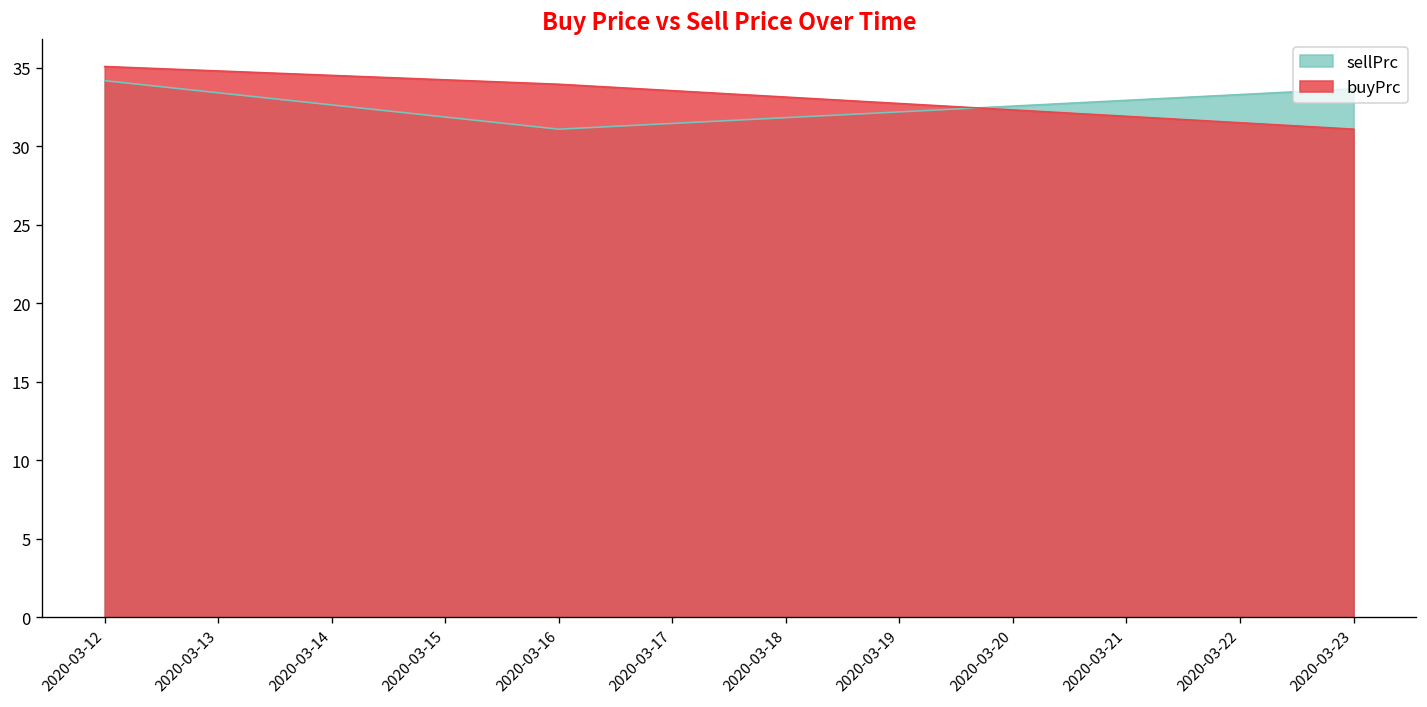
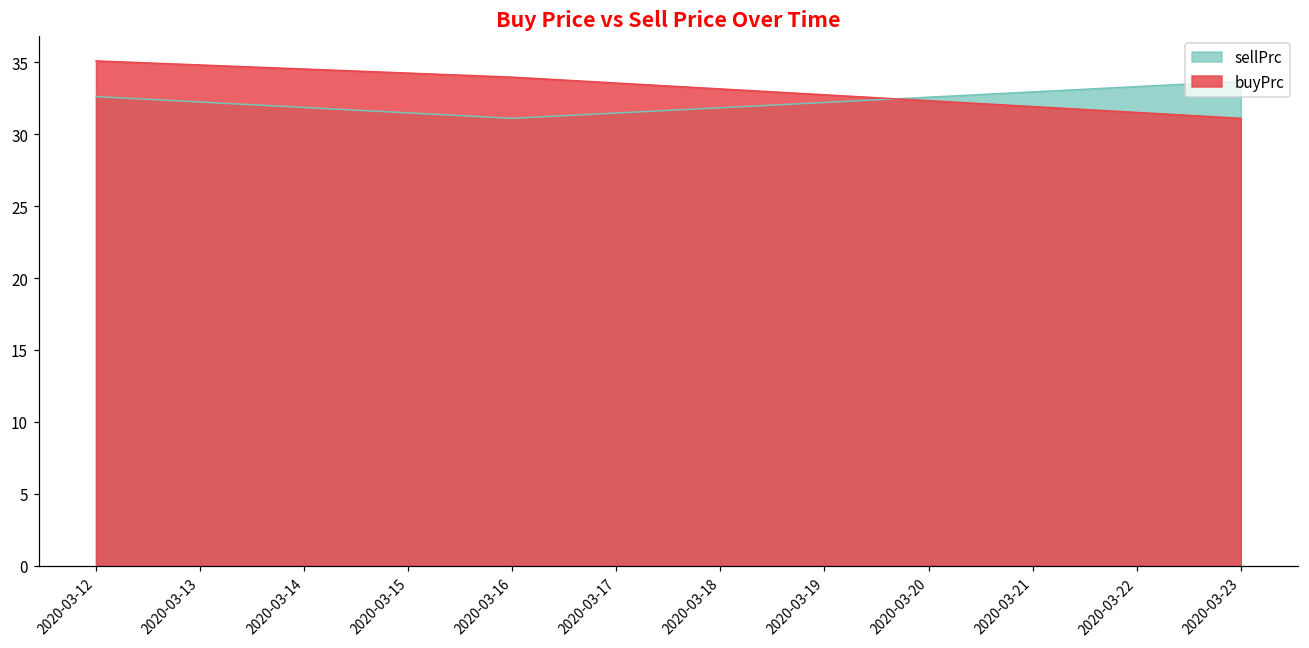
  {
    "sellPrc": {
-     "2020-03-12": 34.2,
+     "2020-03-12": 32.6,
      "2020-03-16": 31.1
    },
    "buyPrc": {
      "2020-03-12": 35.1,
      "2020-03-16": 34.0,
      "2020-03-23": 31.1
    }
  }
